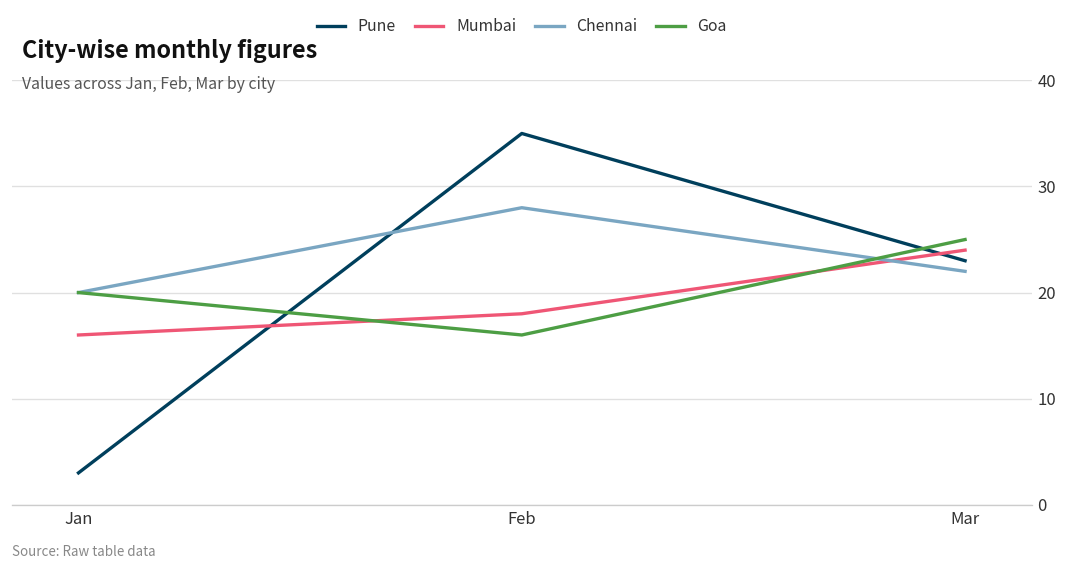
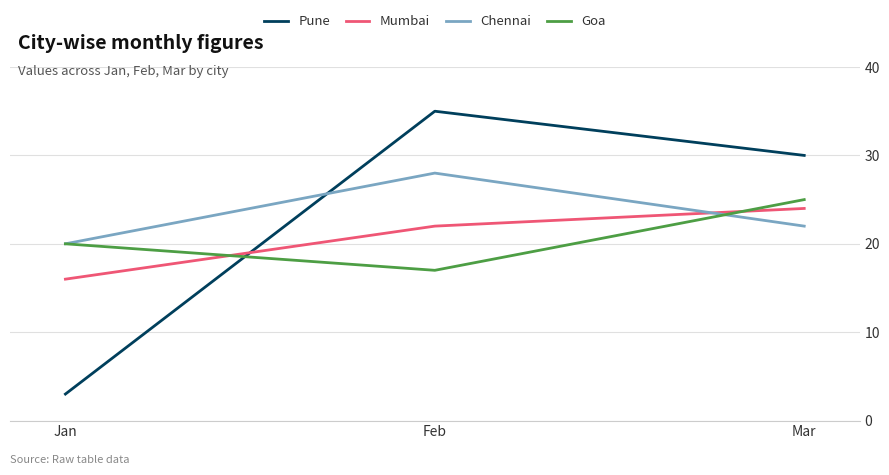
  {
    "Pune": {
      "Jan": 3,
      "Feb": 35,
-     "Mar": 23
+     "Mar": 30
    },
    "Mumbai": {
      "Jan": 16,
-     "Feb": 18,
+     "Feb": 22,
      "Mar": 24
    },
    "Chennai": {
      "Feb": 28,
      "Mar": 22
    },
    "Goa": {
-     "Feb": 16,
+     "Feb": 17,
      "Mar": 25
    }
  }
